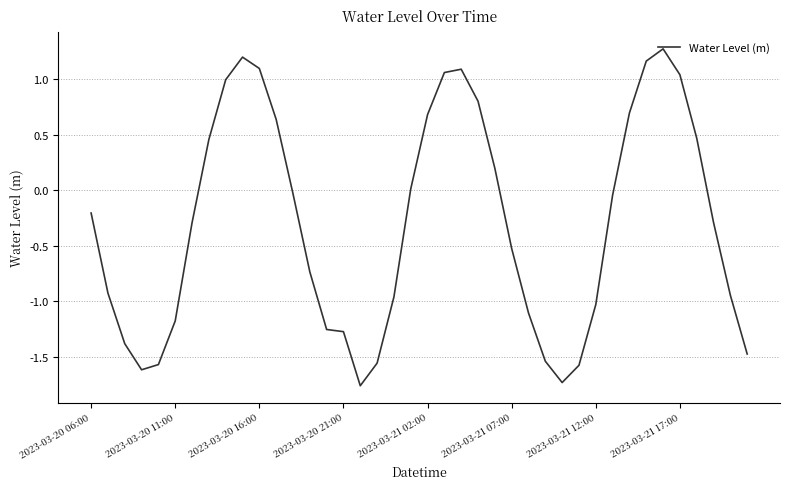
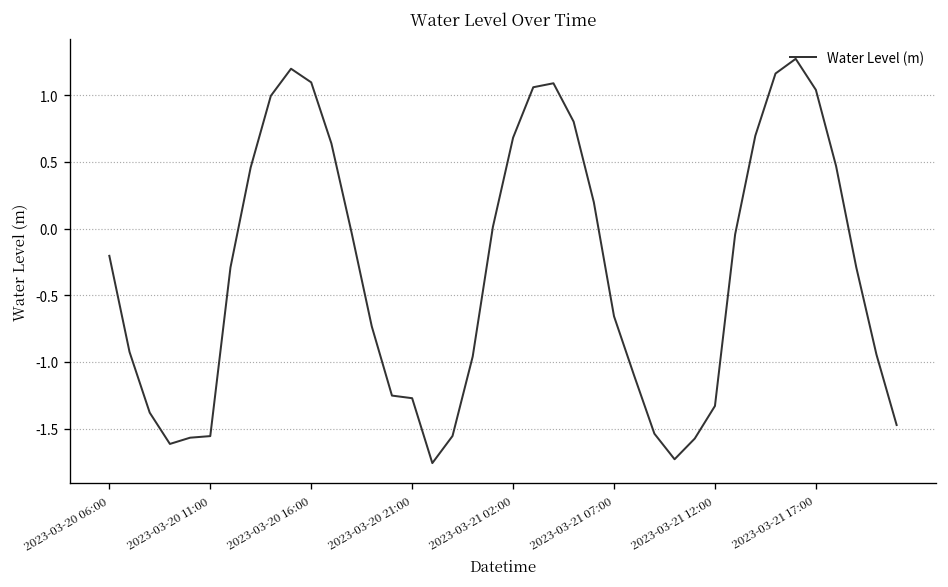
  {
    "2023-03-20 06:00": -0.20,
-   "2023-03-20 11:00": -1.18,
+   "2023-03-20 11:00": -1.56,
    "2023-03-20 16:00": 1.10,
    "2023-03-20 21:00": -1.27,
    "2023-03-21 02:00": 0.68,
-   "2023-03-21 07:00": -0.52,
-   "2023-03-21 12:00": -1.03,
+   "2023-03-21 07:00": -0.66,
+   "2023-03-21 12:00": -1.33,
    "2023-03-21 17:00": 1.04
  }
